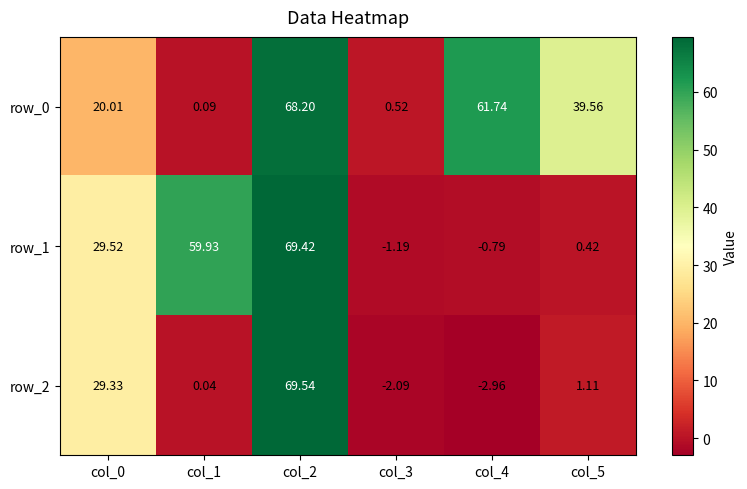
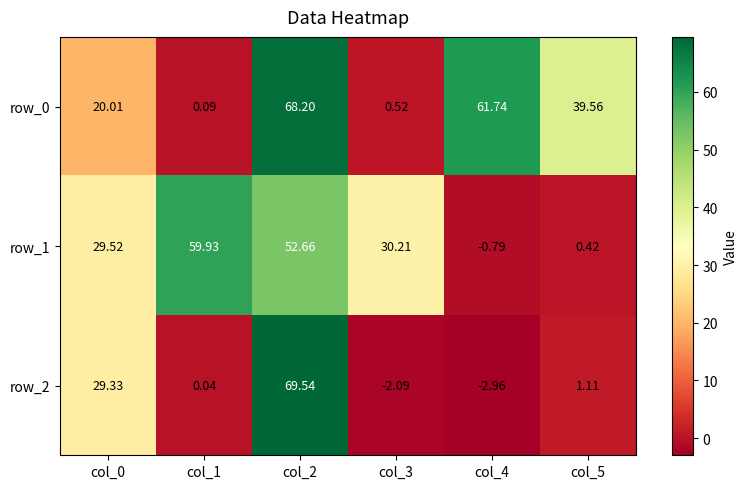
  {
    "row_0": {
      "col_0": 20.01,
      "col_1": 0.09,
      "col_2": 68.20,
      "col_3": 0.52,
      "col_4": 61.74,
      "col_5": 39.56
    },
    "row_1": {
      "col_0": 29.52,
      "col_1": 59.93,
-     "col_2": 69.42,
-     "col_3": -1.19,
+     "col_2": 52.66,
+     "col_3": 30.21,
      "col_4": -0.79,
      "col_5": 0.42
    },
    "row_2": {
      "col_0": 29.33,
      "col_1": 0.04,
      "col_2": 69.54,
      "col_3": -2.09,
      "col_4": -2.96,
      "col_5": 1.11
    }
  }
